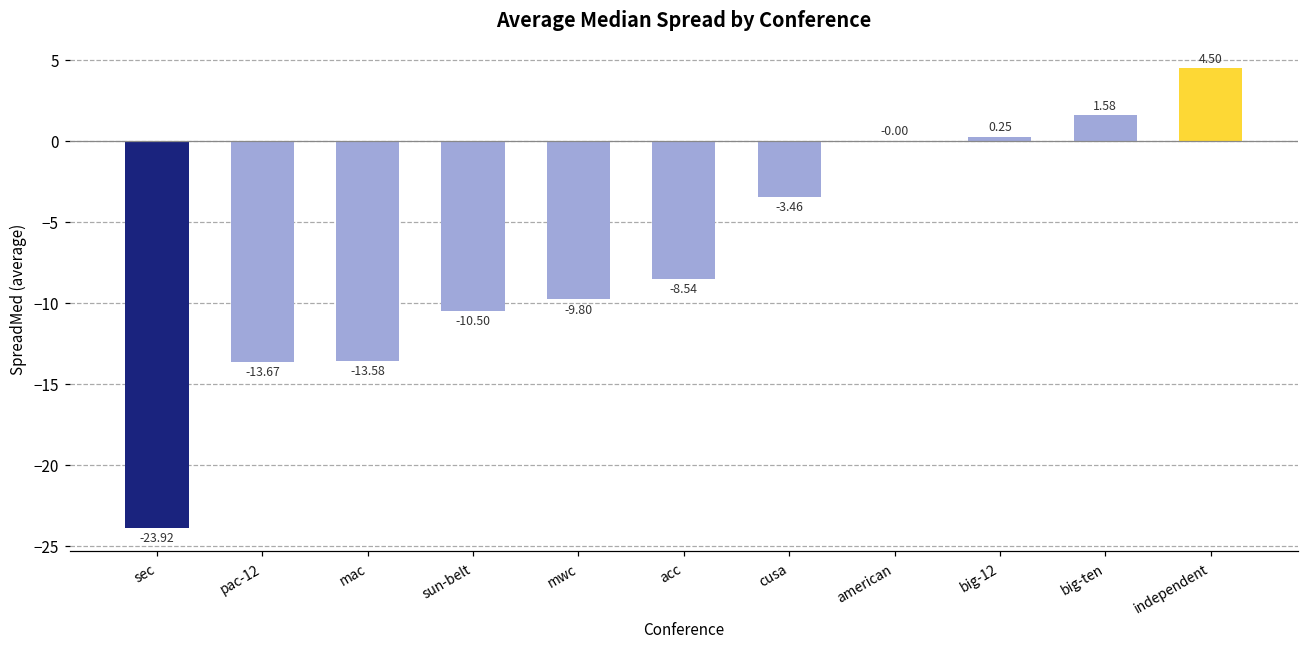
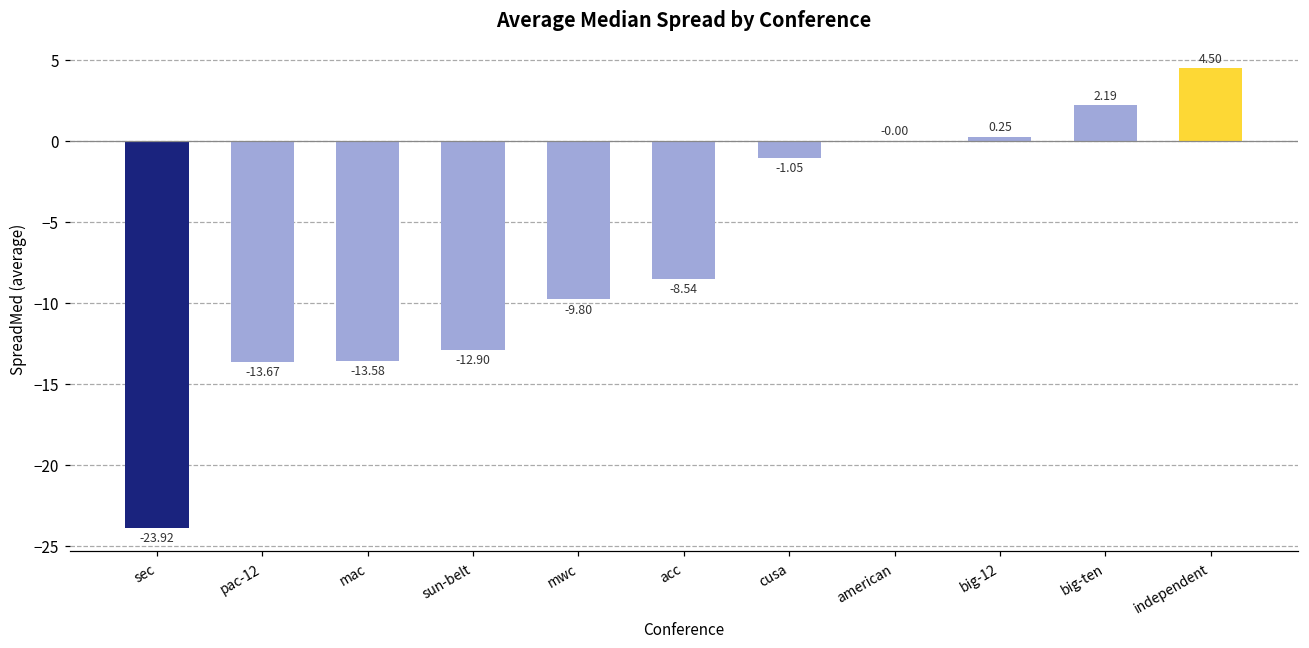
  {
    "sec": -23.92,
    "pac-12": -13.67,
    "mac": -13.58,
-   "sun-belt": -10.50,
+   "sun-belt": -12.90,
    "mwc": -9.80,
    "acc": -8.54,
-   "cusa": -3.46,
+   "cusa": -1.05,
    "american": -0.00,
    "big-12": 0.25,
-   "big-ten": 1.58,
+   "big-ten": 2.19,
    "independent": 4.50
  }
